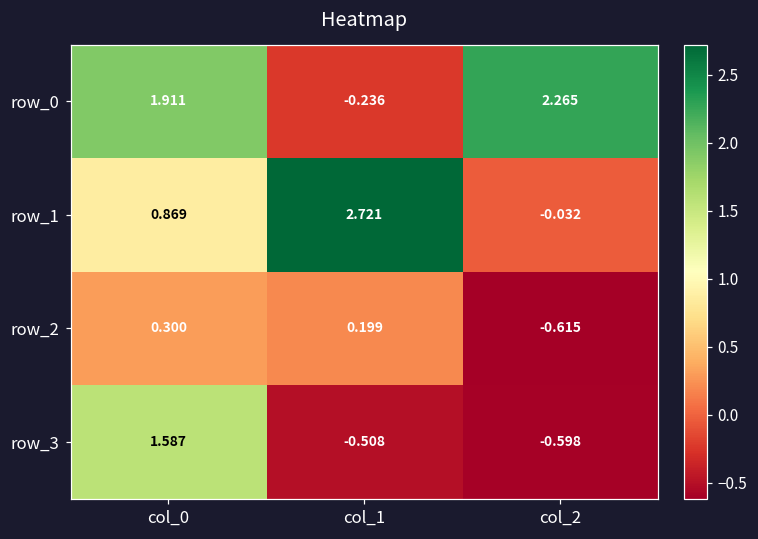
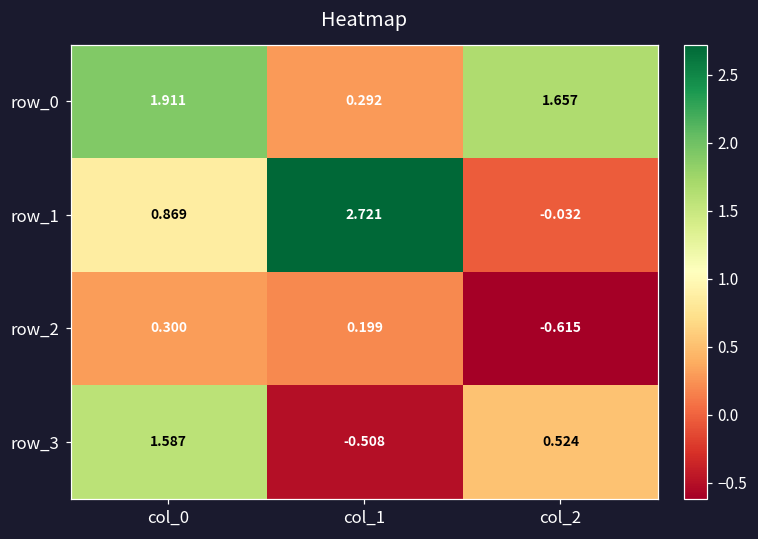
  {
    "row_0": {
      "col_0": 1.911,
-     "col_1": -0.236,
-     "col_2": 2.265
+     "col_1": 0.292,
+     "col_2": 1.657
    },
    "row_1": {
      "col_0": 0.869,
      "col_1": 2.721,
      "col_2": -0.032
    },
    "row_2": {
      "col_0": 0.300,
      "col_1": 0.199,
      "col_2": -0.615
    },
    "row_3": {
      "col_0": 1.587,
      "col_1": -0.508,
-     "col_2": -0.598
+     "col_2": 0.524
    }
  }
